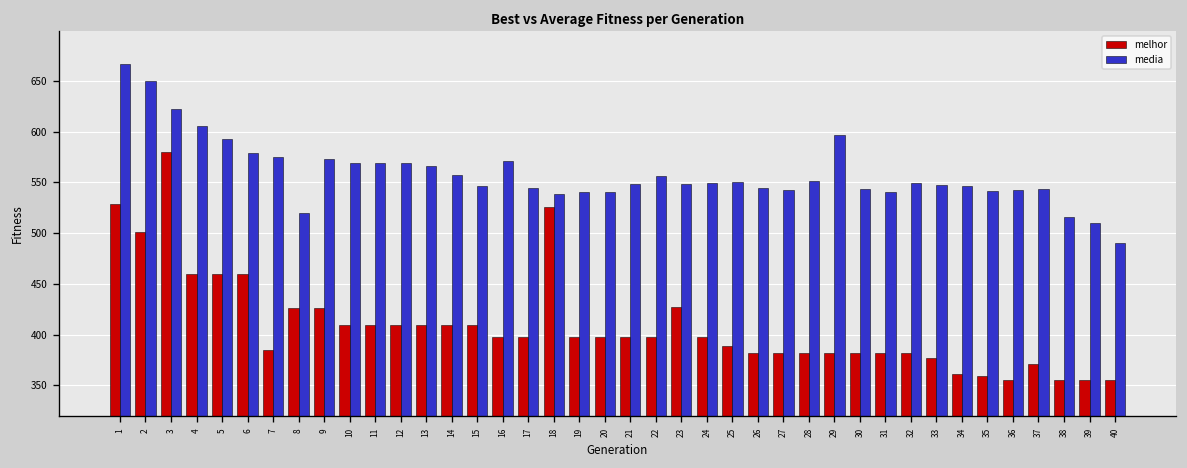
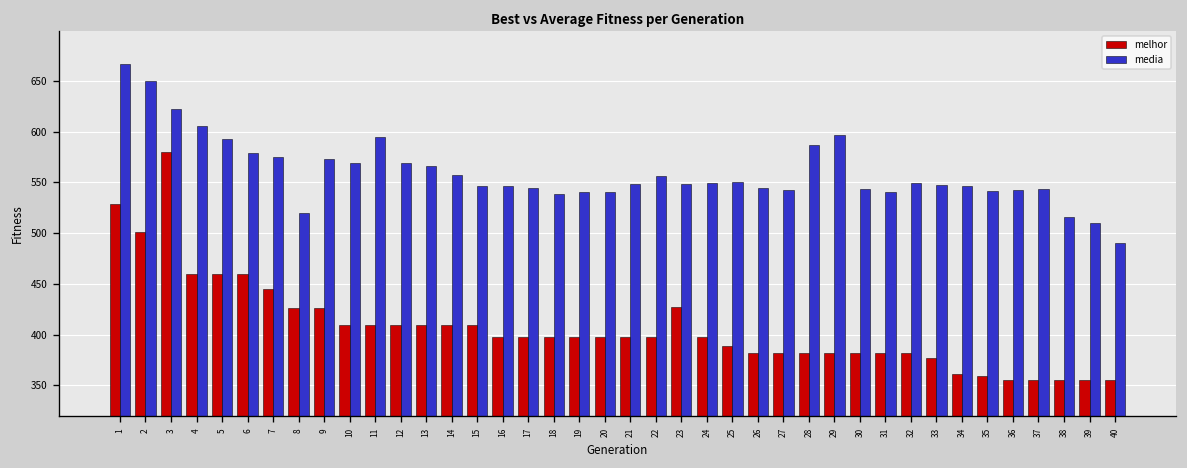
  {
    "melhor": {
      "1": 530,
      "2": 500,
      "3": 580,
      "4": 460,
      "5": 460,
      "6": 460,
-     "7": 390,
+     "7": 450,
      "8": 430,
      "9": 430,
      "10": 410,
      "11": 410,
      "12": 410,
      "13": 410,
      "14": 410,
      "15": 410,
      "16": 400,
      "17": 400,
-     "18": 530,
+     "18": 400,
      "19": 400,
      "20": 400,
      "21": 400,
      "22": 400,
      "23": 430,
      "24": 400,
      "25": 390,
      "26": 380,
      "27": 380,
      "28": 380,
      "29": 380,
      "30": 380,
      "31": 380,
      "32": 380,
      "33": 380,
      "34": 360,
      "35": 360,
      "36": 360,
-     "37": 370,
+     "37": 360,
      "38": 360,
      "39": 360,
      "40": 360
    },
    "media": {
      "1": 670,
      "2": 650,
      "3": 620,
      "4": 610,
      "5": 590,
      "6": 580,
      "7": 570,
      "8": 520,
      "9": 570,
      "10": 570,
-     "11": 570,
+     "11": 590,
      "12": 570,
      "13": 570,
      "14": 560,
      "15": 550,
-     "16": 570,
+     "16": 550,
      "17": 540,
      "18": 540,
      "19": 540,
      "20": 540,
      "21": 550,
      "22": 560,
      "23": 550,
      "24": 550,
      "25": 550,
      "26": 540,
      "27": 540,
-     "28": 550,
+     "28": 590,
      "29": 600,
      "30": 540,
      "31": 540,
      "32": 550,
      "33": 550,
      "34": 550,
      "35": 540,
      "36": 540,
      "37": 540,
      "38": 520,
      "39": 510,
      "40": 490
    }
  }
